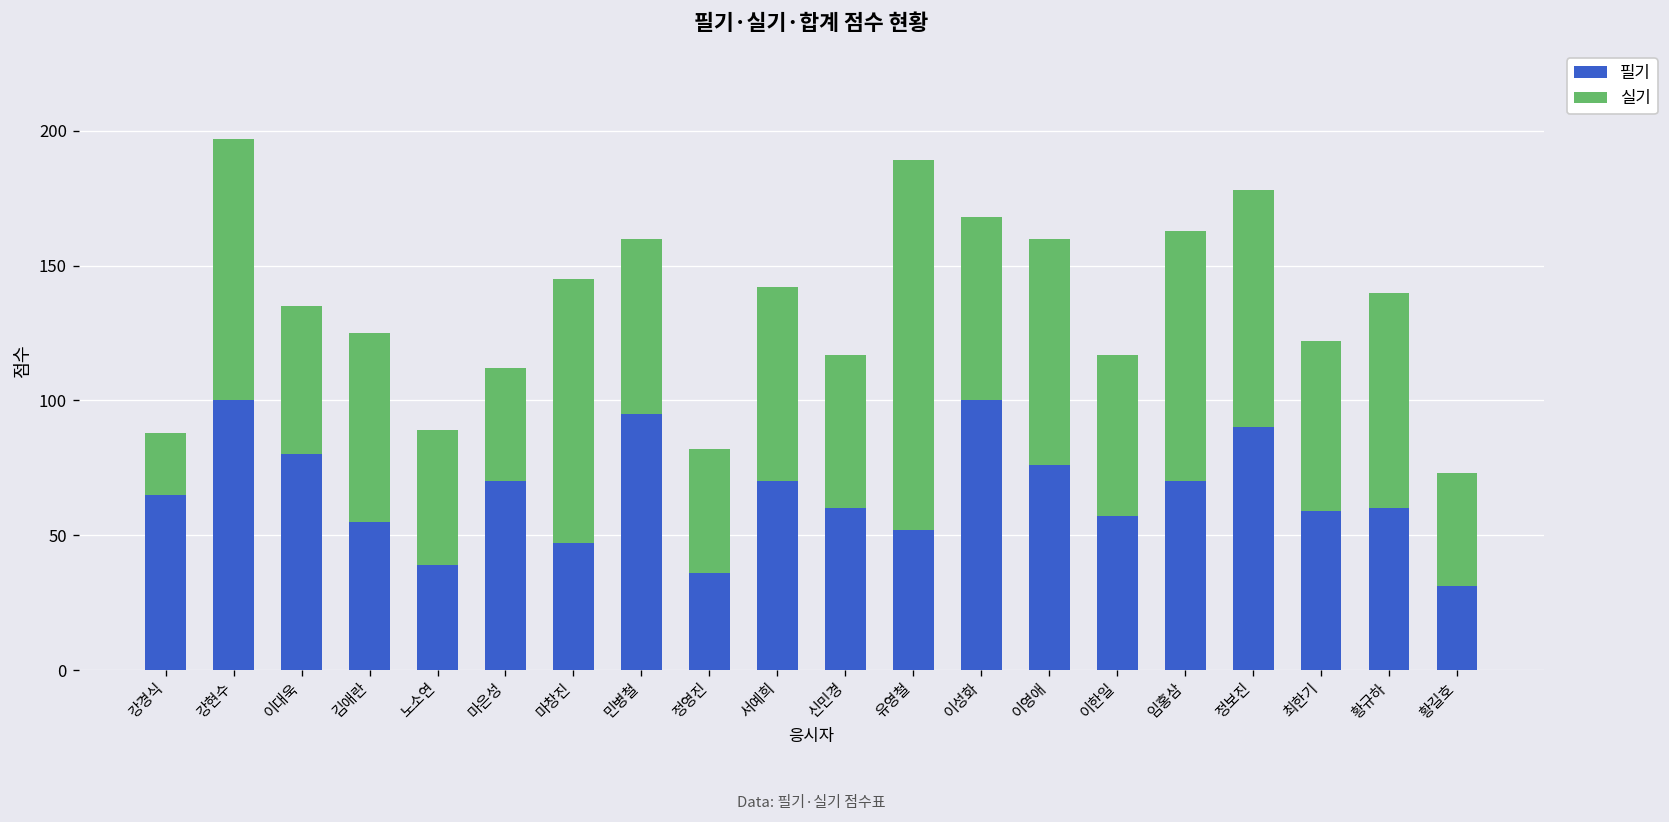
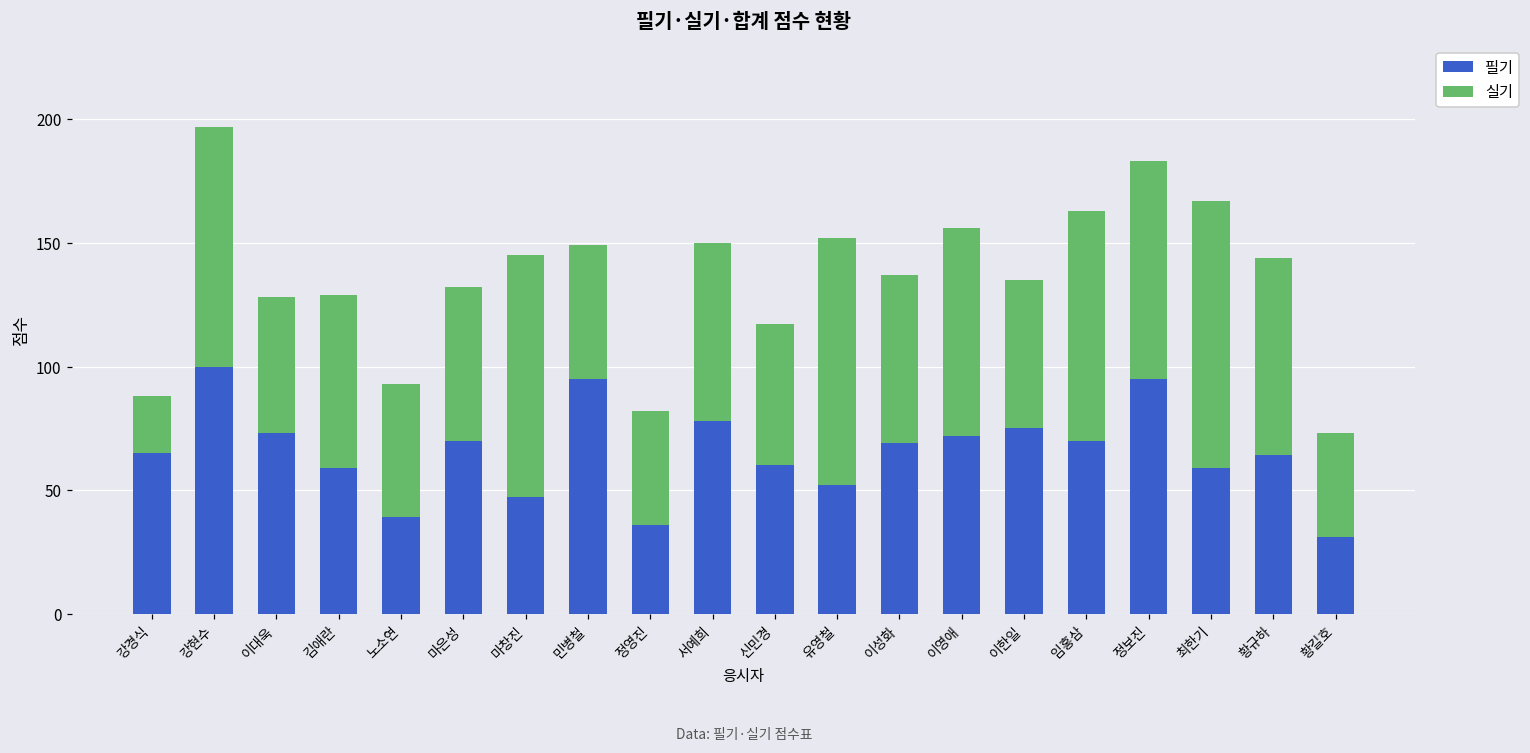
  {
    "필기": {
      "강경식": 65,
      "강현수": 100,
-     "이대욱": 80,
-     "김애란": 55,
+     "이대욱": 73,
+     "김애란": 59,
      "노소연": 39,
      "마은성": 70,
      "마창진": 47,
      "민병철": 95,
      "정영진": 36,
-     "서예희": 70,
+     "서예희": 78,
      "신민경": 60,
      "유영철": 52,
-     "이성화": 100,
-     "이영애": 76,
-     "이한일": 57,
+     "이성화": 69,
+     "이영애": 72,
+     "이한일": 75,
      "임홍삼": 70,
-     "정보진": 90,
+     "정보진": 95,
      "최한기": 59,
-     "황규하": 60,
+     "황규하": 64,
      "황길호": 31
    },
    "실기": {
      "강경식": 23,
      "강현수": 97,
      "이대욱": 55,
      "김애란": 70,
-     "노소연": 50,
-     "마은성": 42,
+     "노소연": 54,
+     "마은성": 62,
      "마창진": 98,
-     "민병철": 65,
+     "민병철": 54,
      "정영진": 46,
      "서예희": 72,
      "신민경": 57,
-     "유영철": 137,
+     "유영철": 100,
      "이성화": 68,
      "이영애": 84,
      "이한일": 60,
      "임홍삼": 93,
      "정보진": 88,
-     "최한기": 63,
+     "최한기": 108,
      "황규하": 80,
      "황길호": 42
    }
  }
